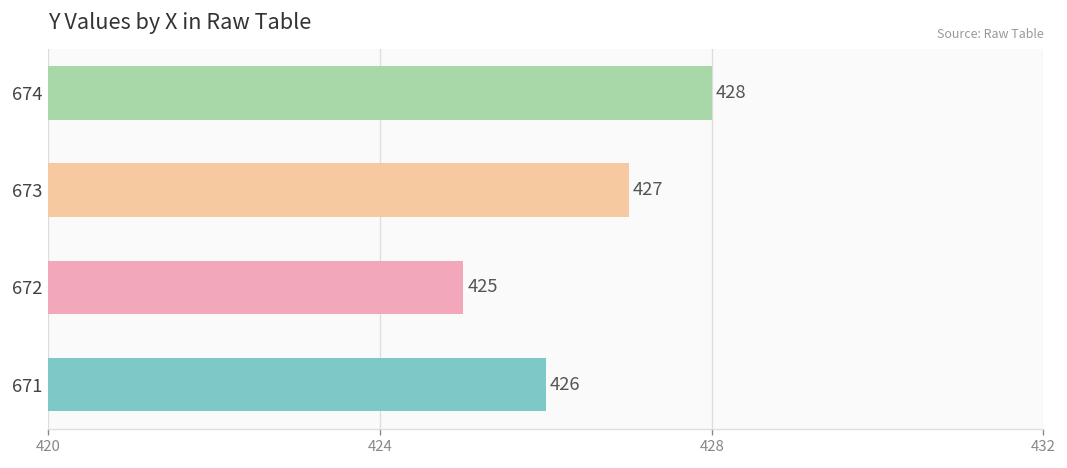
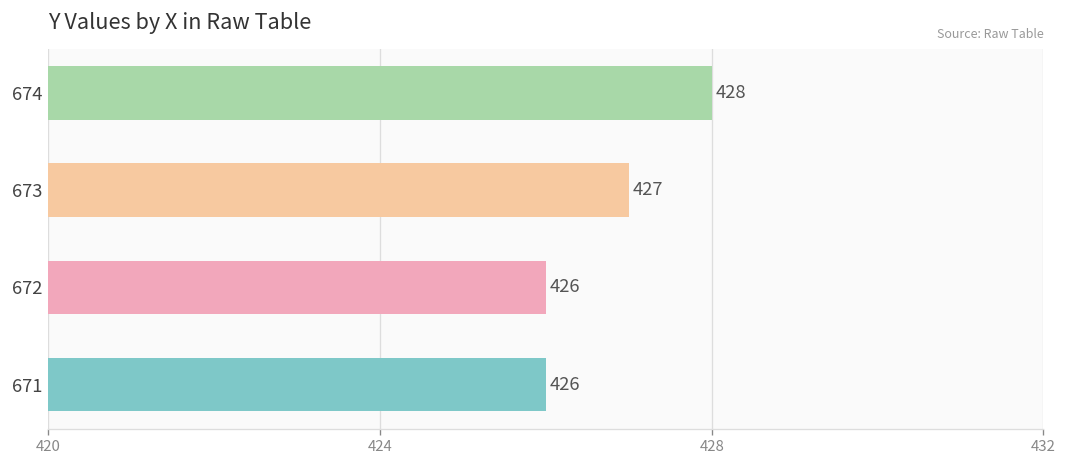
  {
    "674": 428,
    "673": 427,
-   "672": 425,
+   "672": 426,
    "671": 426
  }
